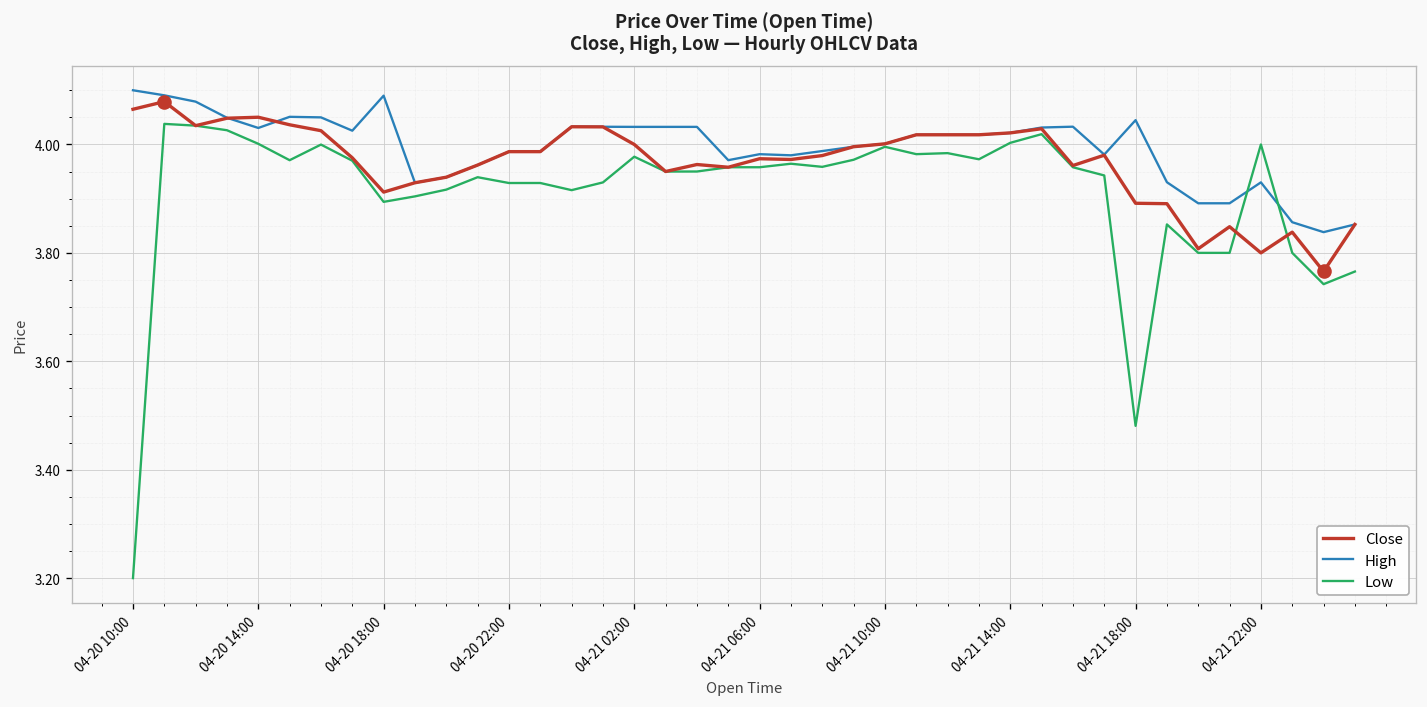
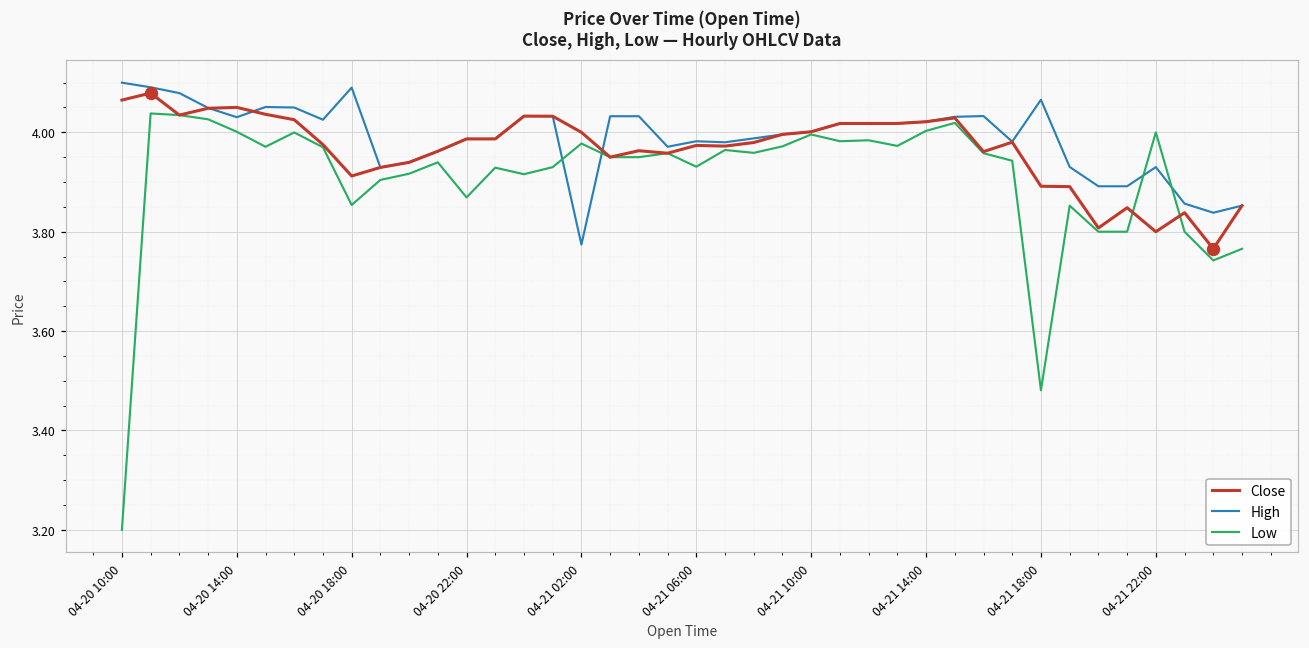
  {
    "High": {
      "04-20 10:00": 4.10,
      "04-20 14:00": 4.03,
      "04-20 18:00": 4.09,
-     "04-21 02:00": 4.03,
+     "04-21 02:00": 3.77,
      "04-21 06:00": 3.98,
-     "04-21 18:00": 4.04,
+     "04-21 18:00": 4.07,
      "04-21 22:00": 3.93
    },
    "Low": {
      "04-20 10:00": 3.20,
      "04-20 14:00": 4.00,
-     "04-20 18:00": 3.89,
-     "04-20 22:00": 3.93,
+     "04-20 18:00": 3.85,
+     "04-20 22:00": 3.87,
      "04-21 02:00": 3.98,
-     "04-21 06:00": 3.96,
+     "04-21 06:00": 3.93,
      "04-21 14:00": 4.00,
      "04-21 18:00": 3.48,
      "04-21 22:00": 4.00
    }
  }
